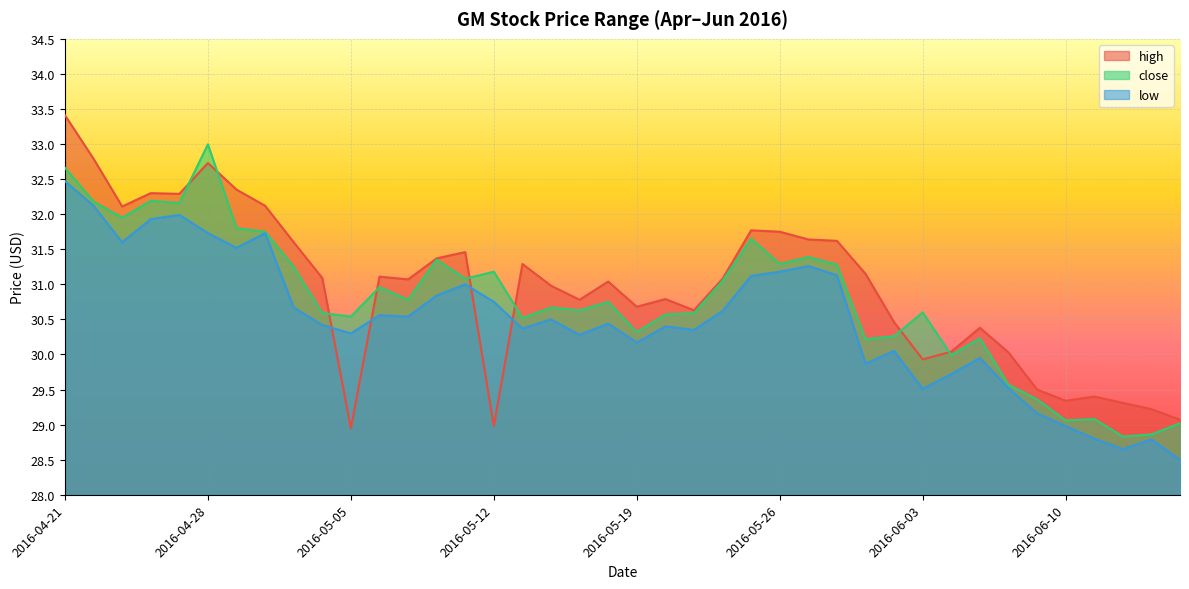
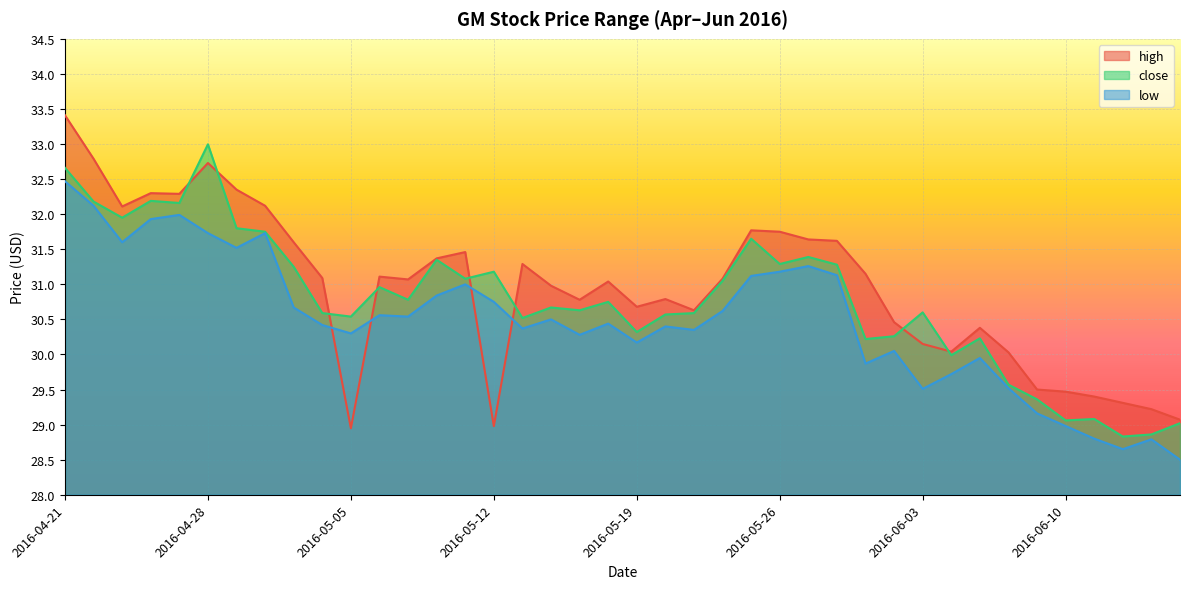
  {
    "high": {
      "2016-04-21": 33.4,
      "2016-04-28": 32.7,
      "2016-05-05": 28.9,
      "2016-05-12": 29.0,
      "2016-05-19": 30.7,
      "2016-05-26": 31.8,
-     "2016-06-03": 29.9,
-     "2016-06-10": 29.3
+     "2016-06-03": 30.2,
+     "2016-06-10": 29.5
    },
    "close": {
      "2016-04-21": 32.7,
      "2016-04-28": 33.0,
      "2016-05-05": 30.5,
      "2016-05-12": 31.2,
      "2016-05-19": 30.3,
      "2016-05-26": 31.3,
      "2016-06-03": 30.6,
      "2016-06-10": 29.1
    },
    "low": {
      "2016-04-21": 32.5,
      "2016-04-28": 31.7,
      "2016-05-05": 30.3,
      "2016-05-12": 30.8,
      "2016-05-19": 30.2,
      "2016-05-26": 31.2,
      "2016-06-03": 29.5,
      "2016-06-10": 29.0
    }
  }
